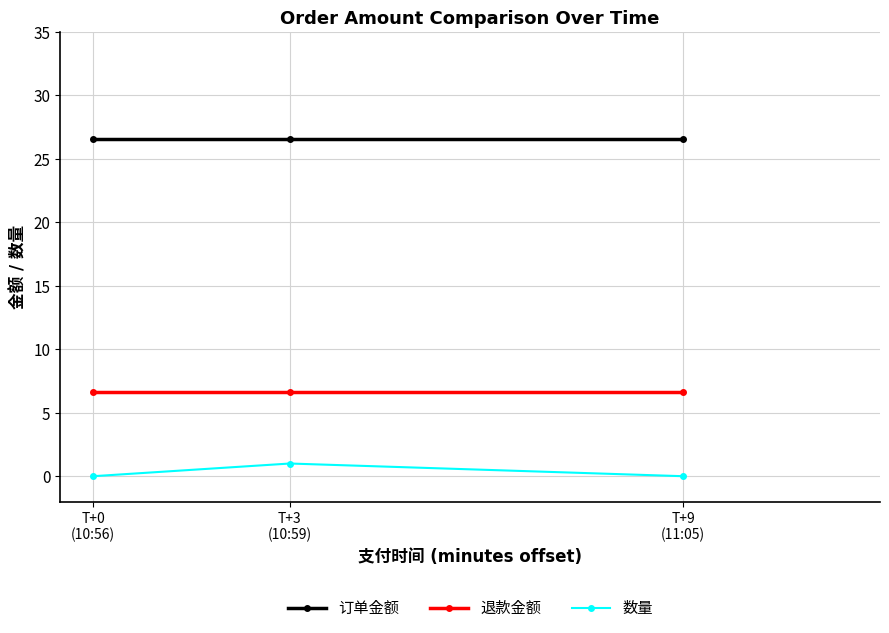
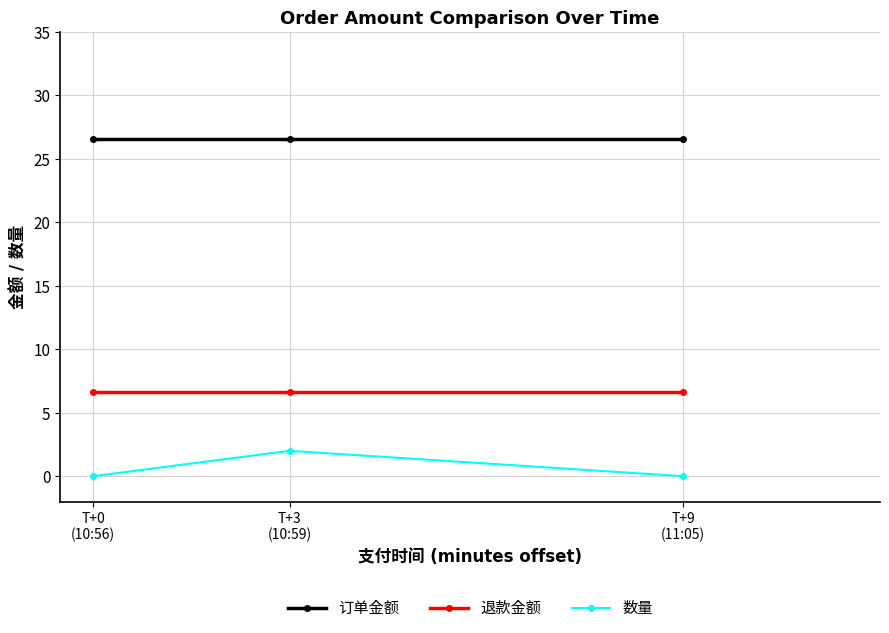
  {
    "订单金额": {
      "T+0 (10:56)": 26.6,
      "T+3 (10:59)": 26.6,
      "T+9 (11:05)": 26.6
    },
    "退款金额": {
      "T+0 (10:56)": 6.6,
      "T+3 (10:59)": 6.6,
      "T+9 (11:05)": 6.6
    },
    "数量": {
      "T+0 (10:56)": 0,
-     "T+3 (10:59)": 1,
+     "T+3 (10:59)": 2,
      "T+9 (11:05)": 0
    }
  }
